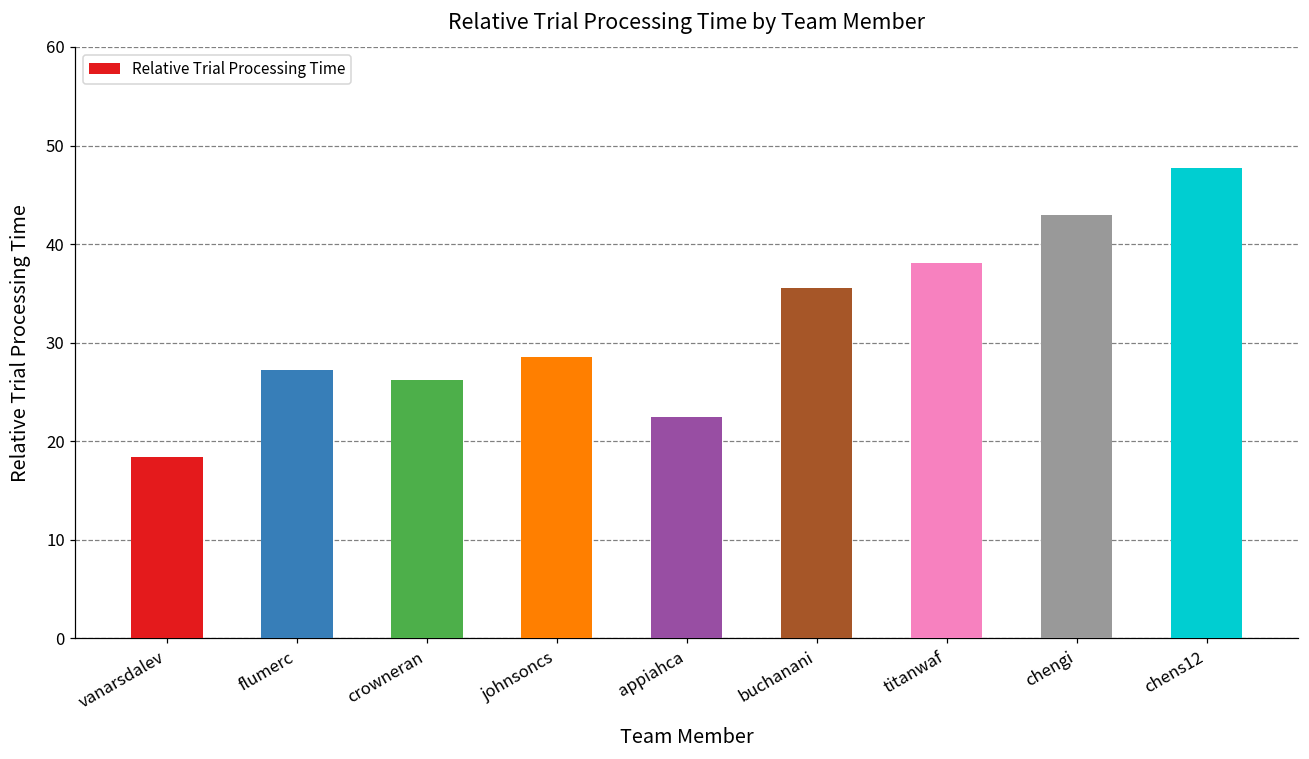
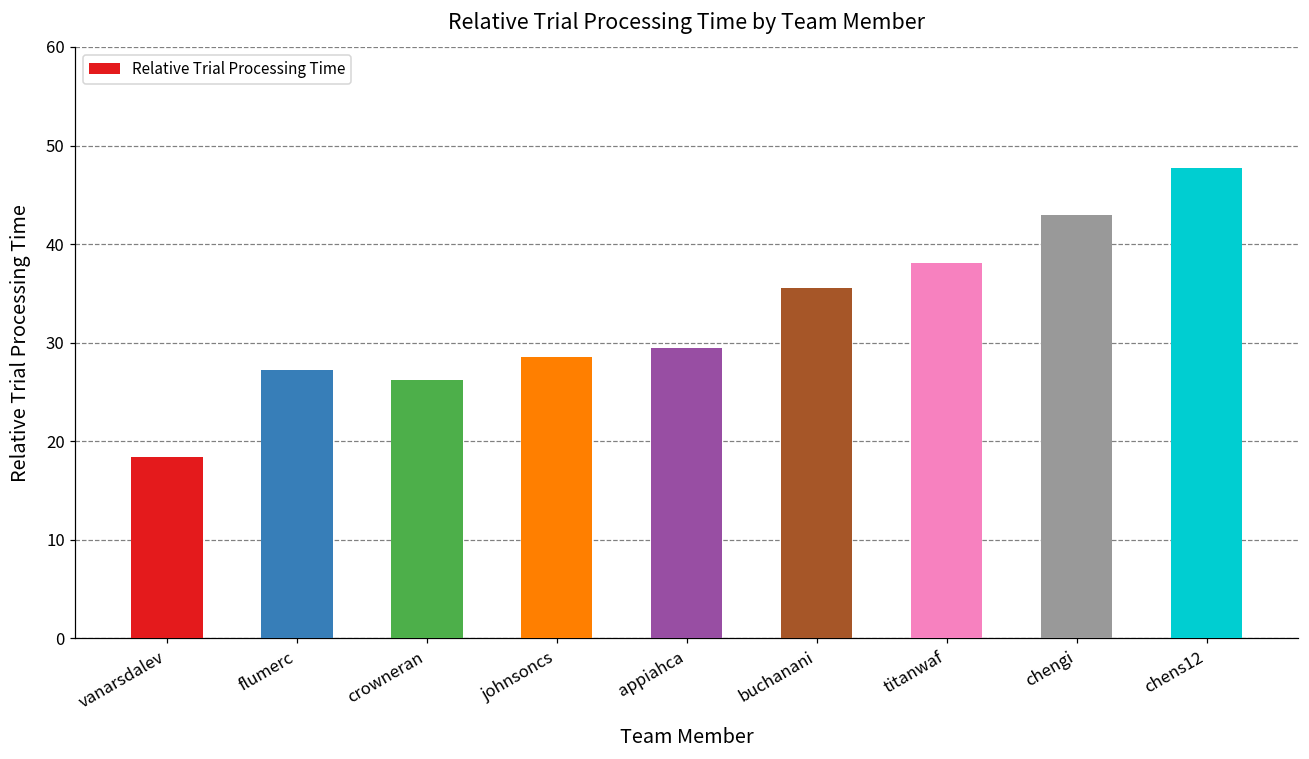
  {
    "vanarsdalev": 18,
    "flumerc": 27,
    "crowneran": 26,
    "johnsoncs": 29,
-   "appiahca": 23,
+   "appiahca": 29,
    "buchanani": 36,
    "titanwaf": 38,
    "chengi": 43,
    "chens12": 48
  }
